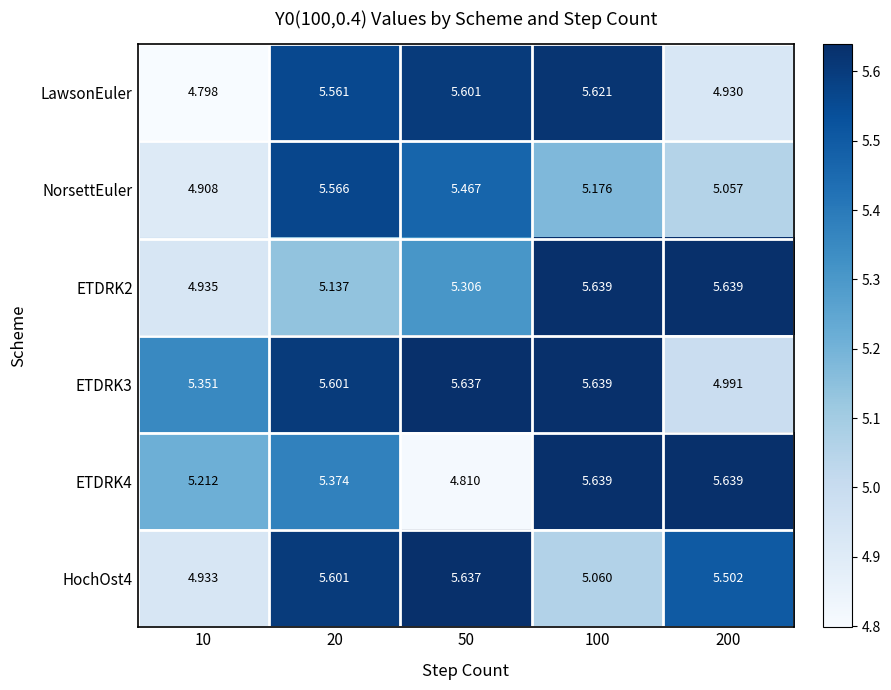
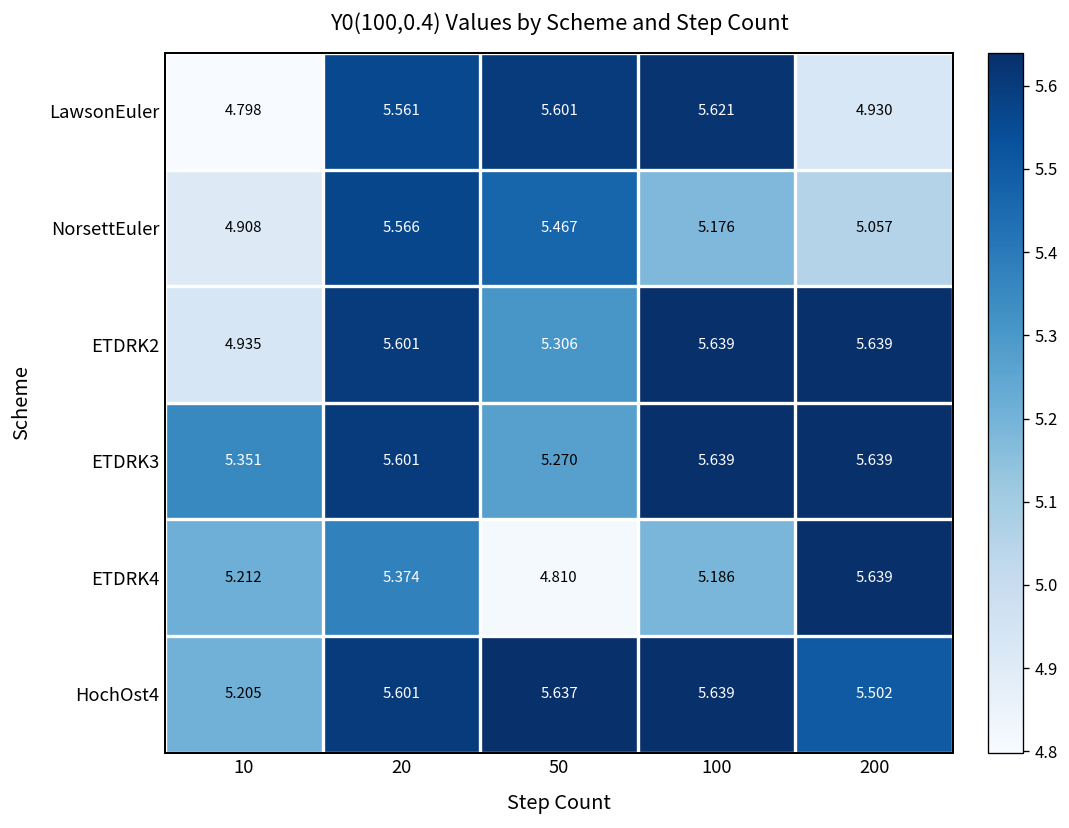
  {
    "LawsonEuler": {
      "10": 4.798,
      "20": 5.561,
      "50": 5.601,
      "100": 5.621,
      "200": 4.930
    },
    "NorsettEuler": {
      "10": 4.908,
      "20": 5.566,
      "50": 5.467,
      "100": 5.176,
      "200": 5.057
    },
    "ETDRK2": {
      "10": 4.935,
-     "20": 5.137,
+     "20": 5.601,
      "50": 5.306,
      "100": 5.639,
      "200": 5.639
    },
    "ETDRK3": {
      "10": 5.351,
      "20": 5.601,
-     "50": 5.637,
+     "50": 5.270,
      "100": 5.639,
-     "200": 4.991
+     "200": 5.639
    },
    "ETDRK4": {
      "10": 5.212,
      "20": 5.374,
      "50": 4.810,
-     "100": 5.639,
+     "100": 5.186,
      "200": 5.639
    },
    "HochOst4": {
-     "10": 4.933,
+     "10": 5.205,
      "20": 5.601,
      "50": 5.637,
-     "100": 5.060,
+     "100": 5.639,
      "200": 5.502
    }
  }
